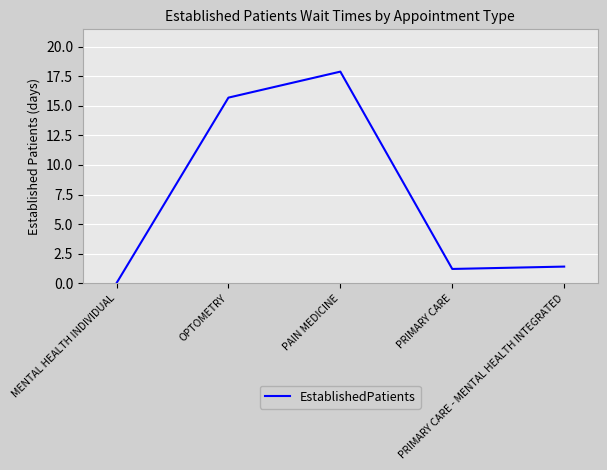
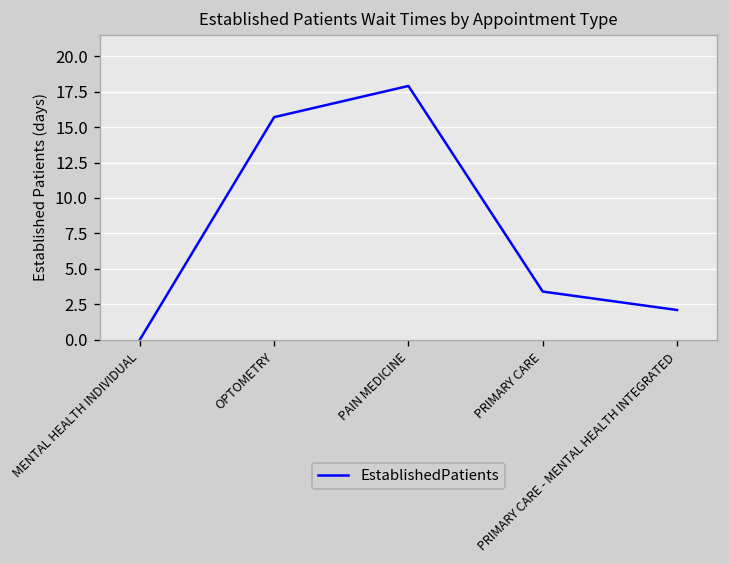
  {
    "MENTAL HEALTH INDIVIDUAL": 0.0,
    "OPTOMETRY": 15.7,
    "PAIN MEDICINE": 17.9,
-   "PRIMARY CARE": 1.2,
-   "PRIMARY CARE - MENTAL HEALTH INTEGRATED": 1.4
+   "PRIMARY CARE": 3.4,
+   "PRIMARY CARE - MENTAL HEALTH INTEGRATED": 2.1
  }
